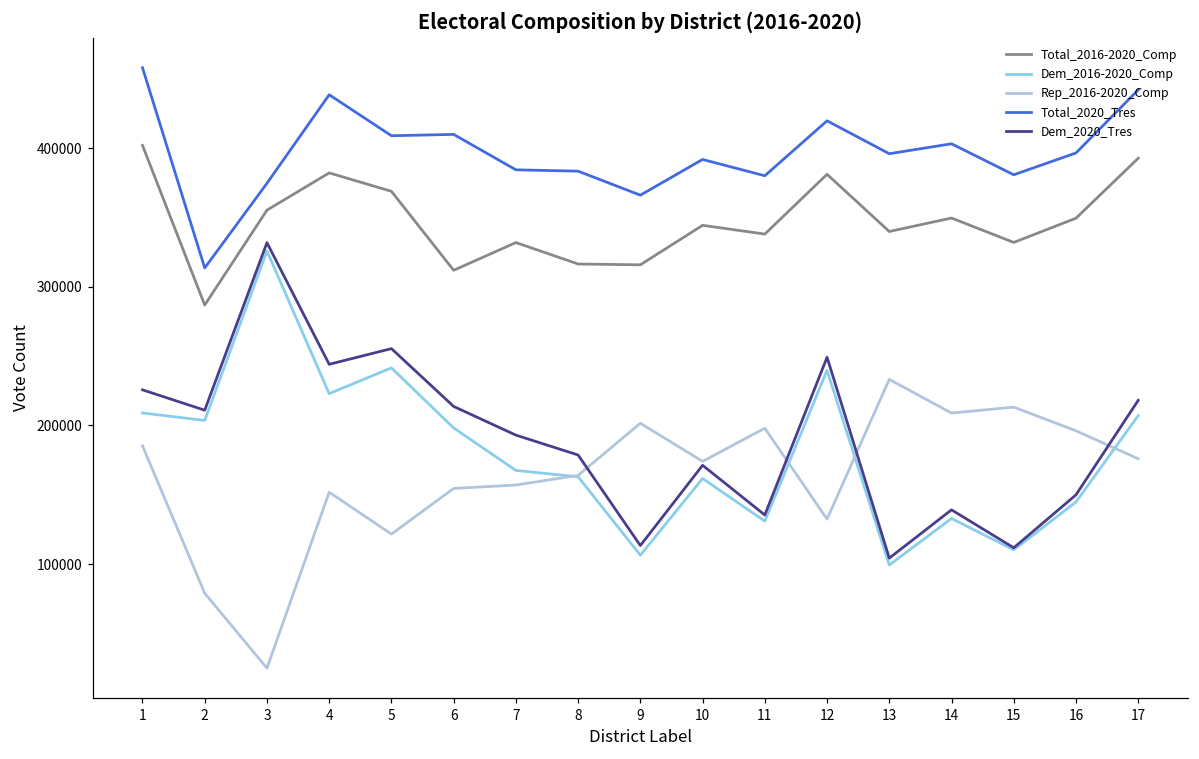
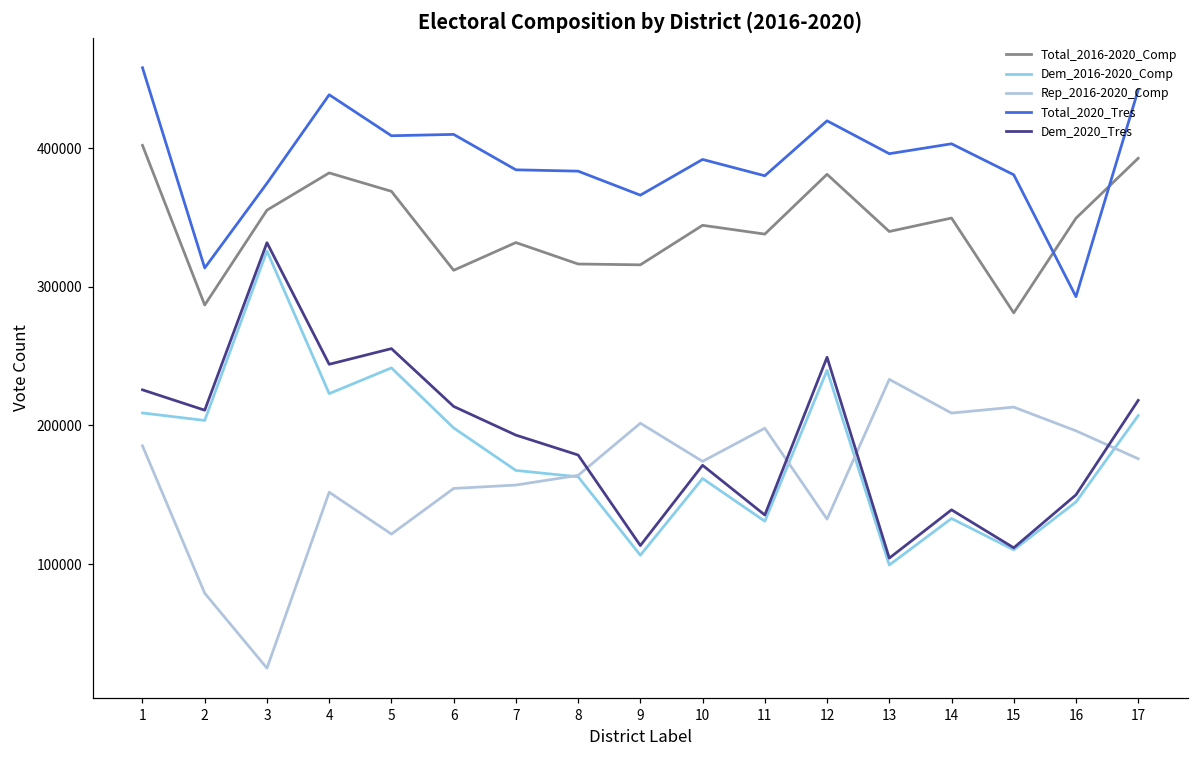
  {
    "Total_2016-2020_Comp": {
      "1": 402000,
      "2": 287000,
      "3": 355000,
      "4": 382000,
      "5": 369000,
      "6": 312000,
      "7": 332000,
      "8": 316000,
      "9": 316000,
      "10": 344000,
      "11": 338000,
      "12": 381000,
      "13": 340000,
      "14": 350000,
-     "15": 332000,
+     "15": 281000,
      "16": 349000,
      "17": 393000
    },
    "Total_2020_Tres": {
      "1": 458000,
      "2": 314000,
      "3": 375000,
      "4": 438000,
      "5": 409000,
      "6": 410000,
      "7": 384000,
      "8": 383000,
      "9": 366000,
      "10": 392000,
      "11": 380000,
      "12": 420000,
      "13": 396000,
      "14": 403000,
      "15": 381000,
-     "16": 396000,
+     "16": 293000,
      "17": 442000
    },
    "Dem_2020_Tres": {
      "1": 226000,
      "2": 211000,
      "3": 332000,
      "4": 244000,
      "5": 255000,
      "6": 214000,
      "7": 193000,
      "8": 179000,
      "9": 113000,
      "10": 171000,
      "11": 135000,
      "12": 249000,
      "13": 104000,
      "14": 139000,
      "16": 150000,
      "17": 218000
    }
  }
